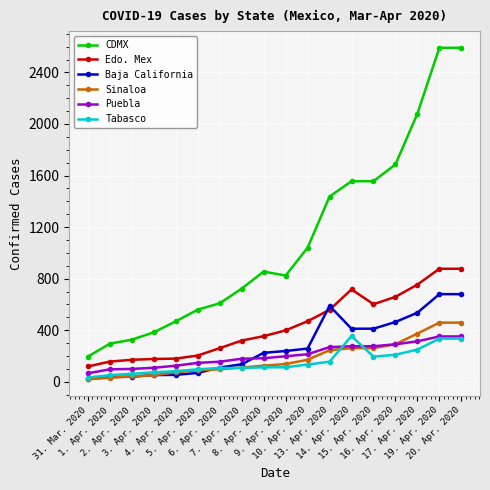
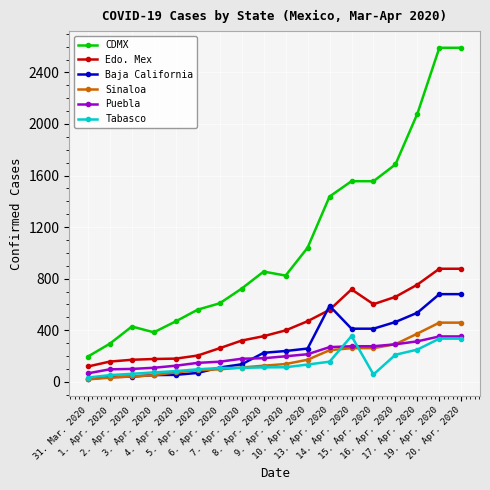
  {
    "CDMX": {
      "31. Mar. 2020": 200,
      "1. Apr. 2020": 300,
-     "2. Apr. 2020": 330,
+     "2. Apr. 2020": 430,
      "3. Apr. 2020": 380,
      "4. Apr. 2020": 470,
      "5. Apr. 2020": 560,
      "6. Apr. 2020": 610,
      "7. Apr. 2020": 720,
      "8. Apr. 2020": 860,
      "9. Apr. 2020": 820,
      "10. Apr. 2020": 1040,
      "13. Apr. 2020": 1440,
      "14. Apr. 2020": 1560,
      "15. Apr. 2020": 1560,
      "16. Apr. 2020": 1690,
      "17. Apr. 2020": 2080,
      "19. Apr. 2020": 2590,
      "20. Apr. 2020": 2590
    },
    "Edo. Mex": {
      "31. Mar. 2020": 120,
      "1. Apr. 2020": 160,
      "2. Apr. 2020": 170,
      "3. Apr. 2020": 180,
      "4. Apr. 2020": 180,
      "5. Apr. 2020": 200,
      "6. Apr. 2020": 260,
      "7. Apr. 2020": 320,
      "8. Apr. 2020": 350,
      "9. Apr. 2020": 400,
      "10. Apr. 2020": 470,
      "13. Apr. 2020": 560,
      "14. Apr. 2020": 720,
      "15. Apr. 2020": 600,
      "16. Apr. 2020": 660,
      "17. Apr. 2020": 750,
      "19. Apr. 2020": 880,
      "20. Apr. 2020": 880
    },
    "Baja California": {
      "4. Apr. 2020": 50,
      "5. Apr. 2020": 70,
      "7. Apr. 2020": 140,
      "8. Apr. 2020": 230,
      "9. Apr. 2020": 240,
      "10. Apr. 2020": 260,
      "13. Apr. 2020": 590,
      "14. Apr. 2020": 410,
      "15. Apr. 2020": 410,
      "16. Apr. 2020": 460,
      "17. Apr. 2020": 540,
      "19. Apr. 2020": 680,
      "20. Apr. 2020": 680
    },
    "Sinaloa": {
      "9. Apr. 2020": 140,
      "10. Apr. 2020": 170,
      "13. Apr. 2020": 250,
      "17. Apr. 2020": 370,
      "19. Apr. 2020": 460,
      "20. Apr. 2020": 460
    },
    "Puebla": {
      "31. Mar. 2020": 70,
      "1. Apr. 2020": 100,
      "2. Apr. 2020": 100,
      "3. Apr. 2020": 110,
      "4. Apr. 2020": 130,
      "5. Apr. 2020": 150,
      "6. Apr. 2020": 160,
      "7. Apr. 2020": 180,
      "8. Apr. 2020": 180,
      "9. Apr. 2020": 200,
      "10. Apr. 2020": 210,
      "13. Apr. 2020": 270,
      "17. Apr. 2020": 310
    },
    "Tabasco": {
      "2. Apr. 2020": 60,
      "3. Apr. 2020": 70,
      "9. Apr. 2020": 110,
      "10. Apr. 2020": 130,
      "13. Apr. 2020": 160,
      "14. Apr. 2020": 360,
-     "15. Apr. 2020": 200,
+     "15. Apr. 2020": 60,
      "16. Apr. 2020": 210,
      "17. Apr. 2020": 250
    }
  }
